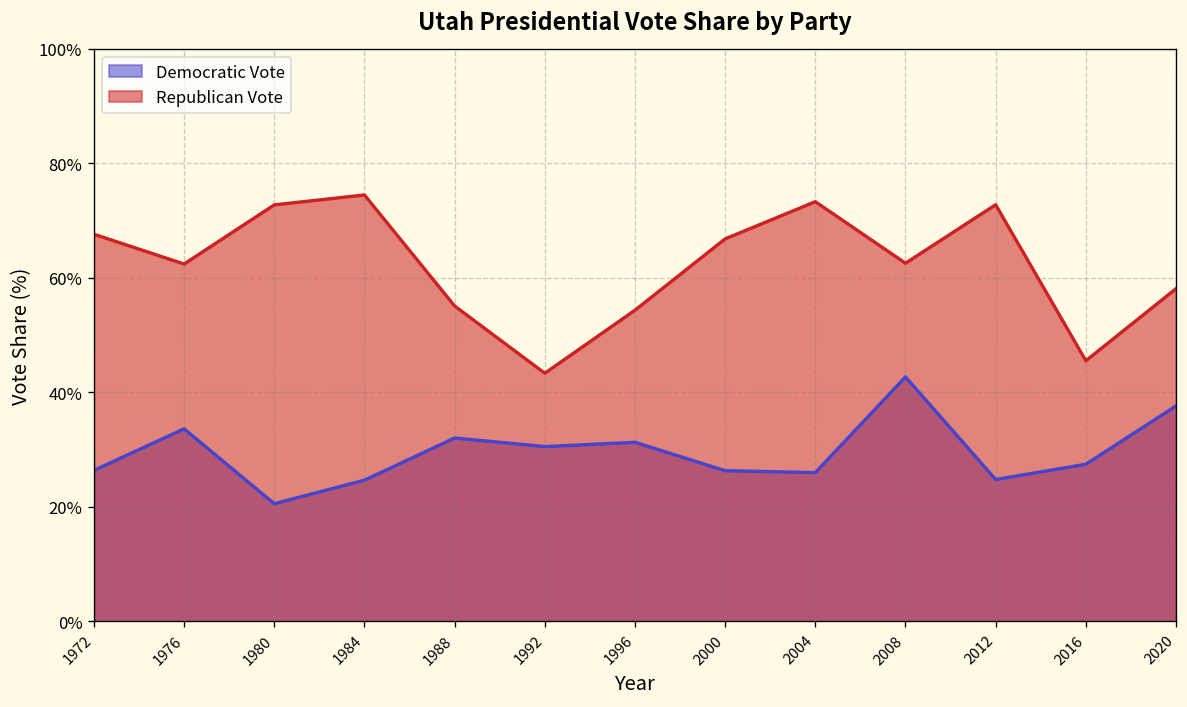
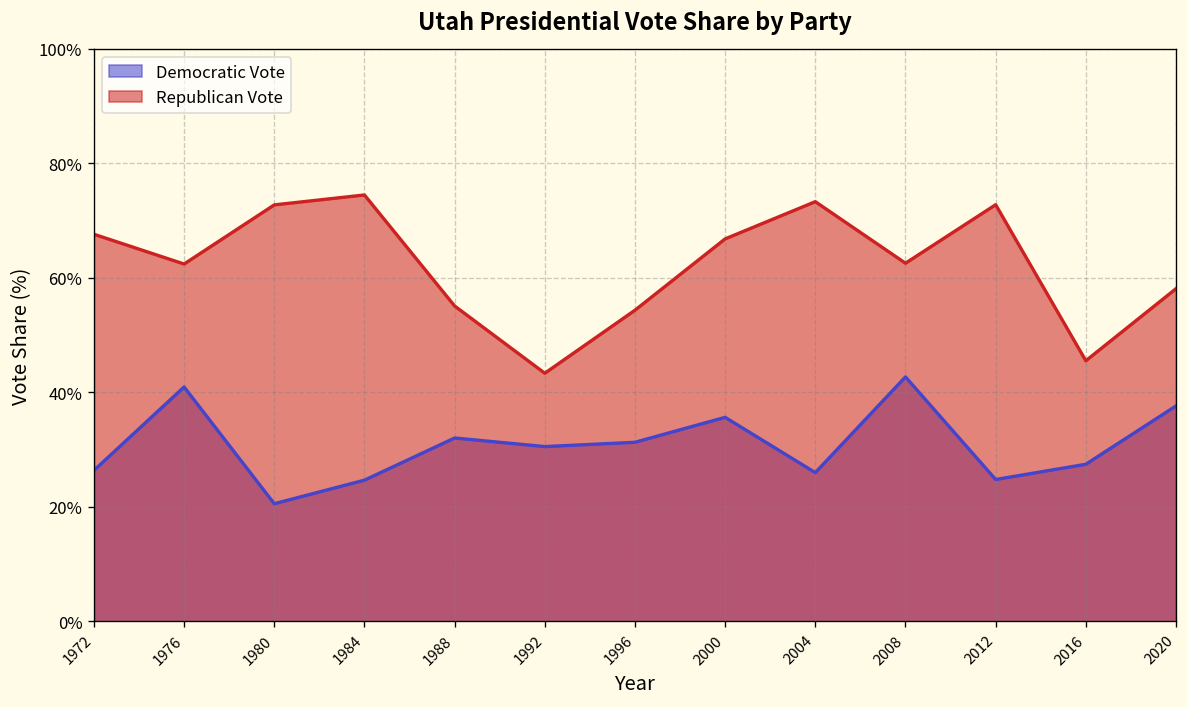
  {
    "Democratic Vote": {
      "1972": "26%",
-     "1976": "34%",
+     "1976": "41%",
      "1980": "21%",
      "1984": "25%",
      "1988": "32%",
      "1992": "31%",
      "1996": "31%",
-     "2000": "26%",
+     "2000": "36%",
      "2004": "26%",
      "2008": "43%",
      "2012": "25%",
      "2016": "27%",
      "2020": "38%"
    },
    "Republican Vote": {
      "1972": "68%",
      "1976": "62%",
      "1980": "73%",
      "1984": "75%",
      "1988": "55%",
      "1992": "43%",
      "1996": "54%",
      "2000": "67%",
      "2004": "73%",
      "2008": "63%",
      "2012": "73%",
      "2016": "46%",
      "2020": "58%"
    }
  }
